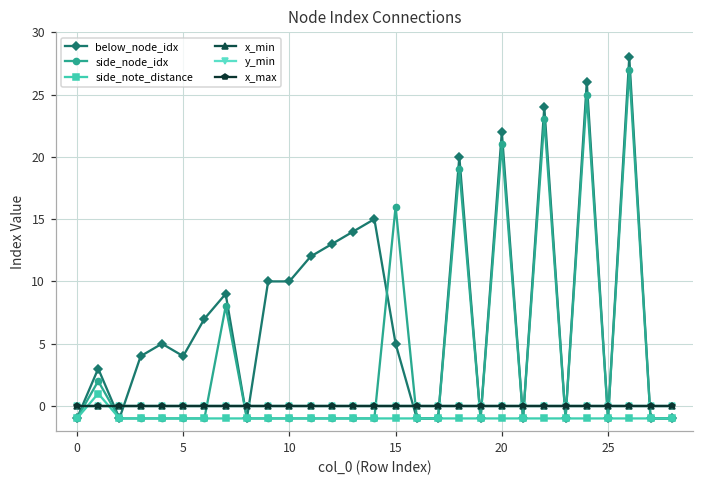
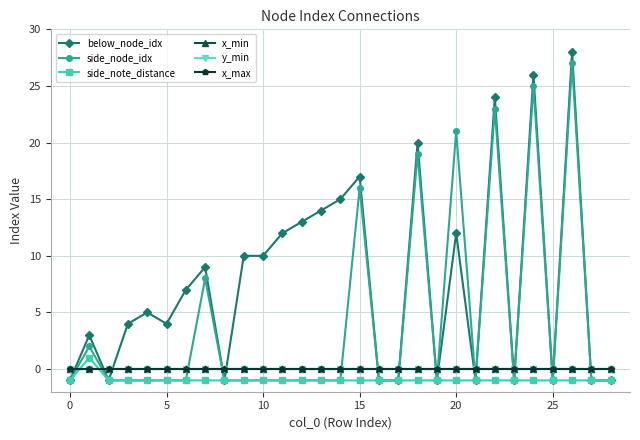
  {
    "below_node_idx": {
      "5": 4,
      "10": 10,
-     "15": 5,
-     "20": 22
+     "15": 17,
+     "20": 12
    },
    "x_max": {
      "0": 0,
      "5": 0,
      "10": 0,
      "15": 0,
      "20": 0,
      "25": 0
    }
  }
